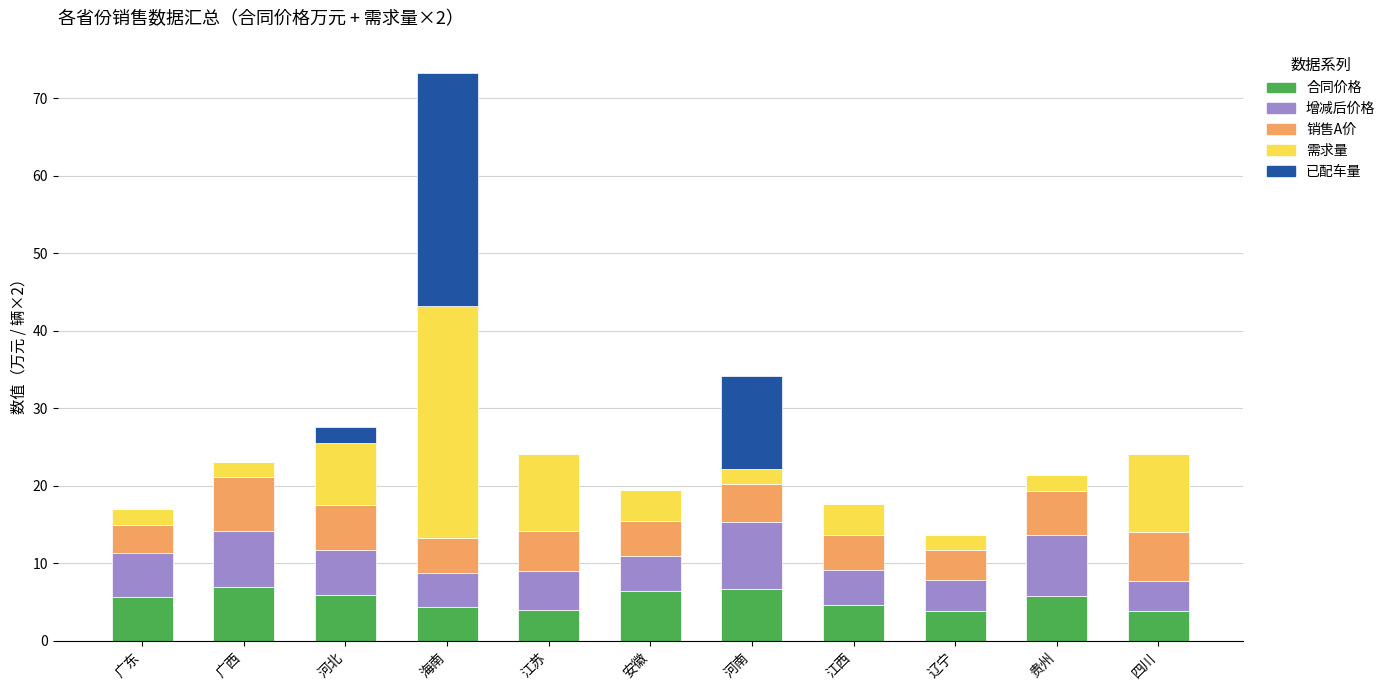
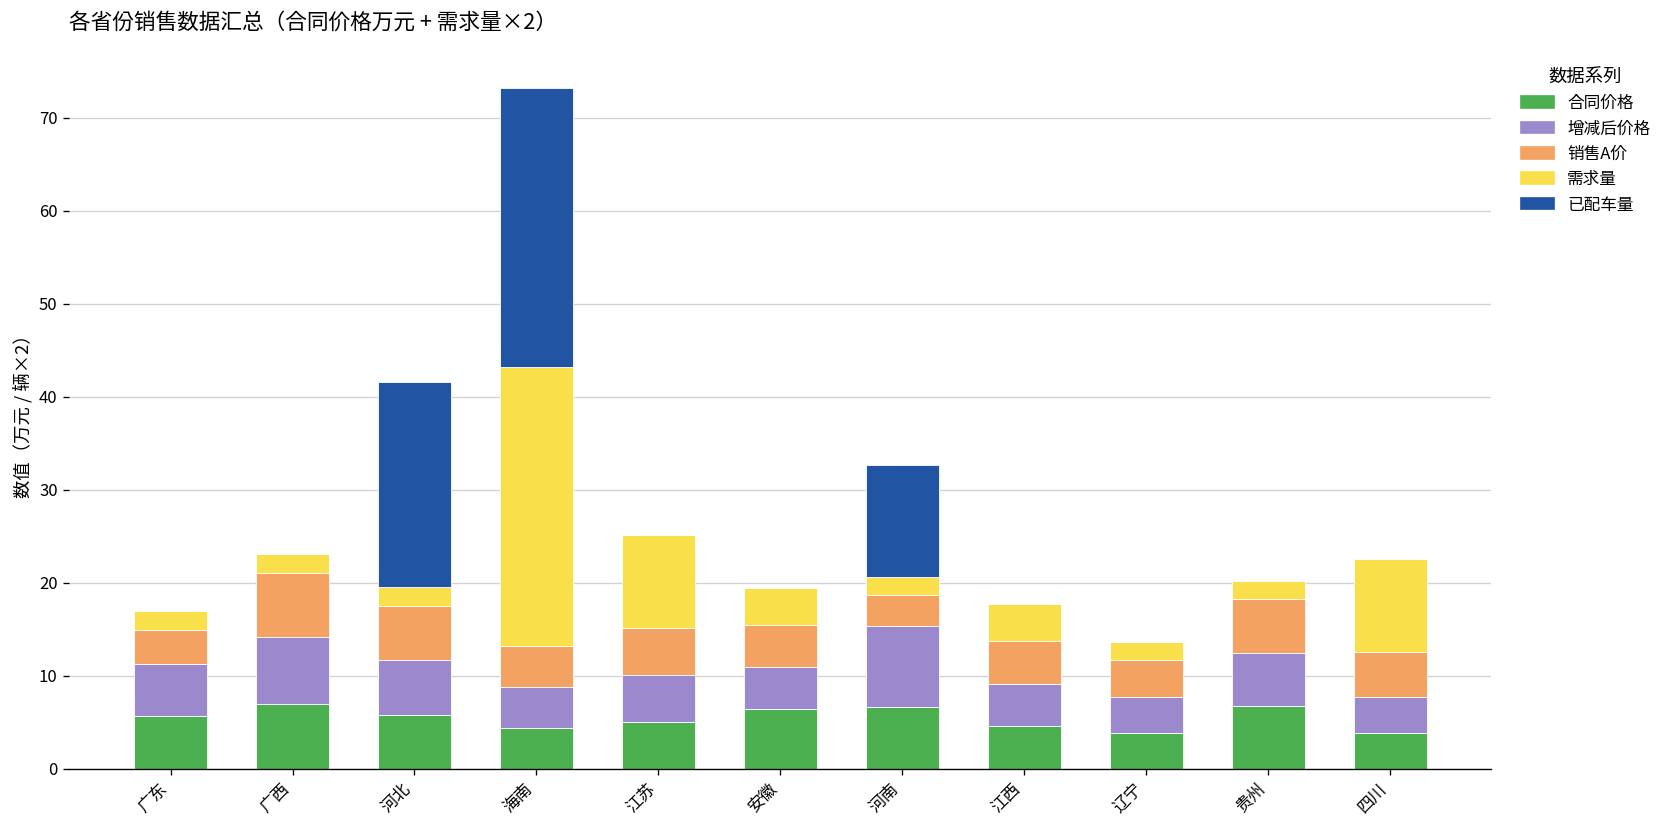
  {
    "合同价格": {
      "广东": 6,
      "广西": 7,
      "河北": 6,
      "海南": 4,
-     "江苏": 4,
+     "江苏": 5,
      "安徽": 6,
      "河南": 7,
      "江西": 5,
      "辽宁": 4,
-     "贵州": 6,
+     "贵州": 7,
      "四川": 4
    },
    "增减后价格": {
      "广东": 6,
      "广西": 7,
      "河北": 6,
      "海南": 4,
      "江苏": 5,
      "安徽": 5,
      "河南": 9,
      "江西": 5,
      "辽宁": 4,
-     "贵州": 8,
+     "贵州": 6,
      "四川": 4
    },
    "销售A价": {
      "广东": 4,
      "广西": 7,
      "河北": 6,
      "海南": 4,
      "江苏": 5,
      "安徽": 5,
-     "河南": 5,
+     "河南": 3,
      "江西": 5,
      "辽宁": 4,
      "贵州": 6,
-     "四川": 6
+     "四川": 5
    },
    "需求量": {
      "广东": 2,
      "广西": 2,
-     "河北": 8,
+     "河北": 2,
      "海南": 30,
      "江苏": 10,
      "安徽": 4,
      "河南": 2,
      "江西": 4,
      "辽宁": 2,
      "贵州": 2,
      "四川": 10
    },
    "已配车量": {
      "广东": 0,
      "广西": 0,
-     "河北": 2,
+     "河北": 22,
      "海南": 30,
      "江苏": 0,
      "安徽": 0,
      "河南": 12,
      "江西": 0,
      "辽宁": 0,
      "贵州": 0,
      "四川": 0
    }
  }
